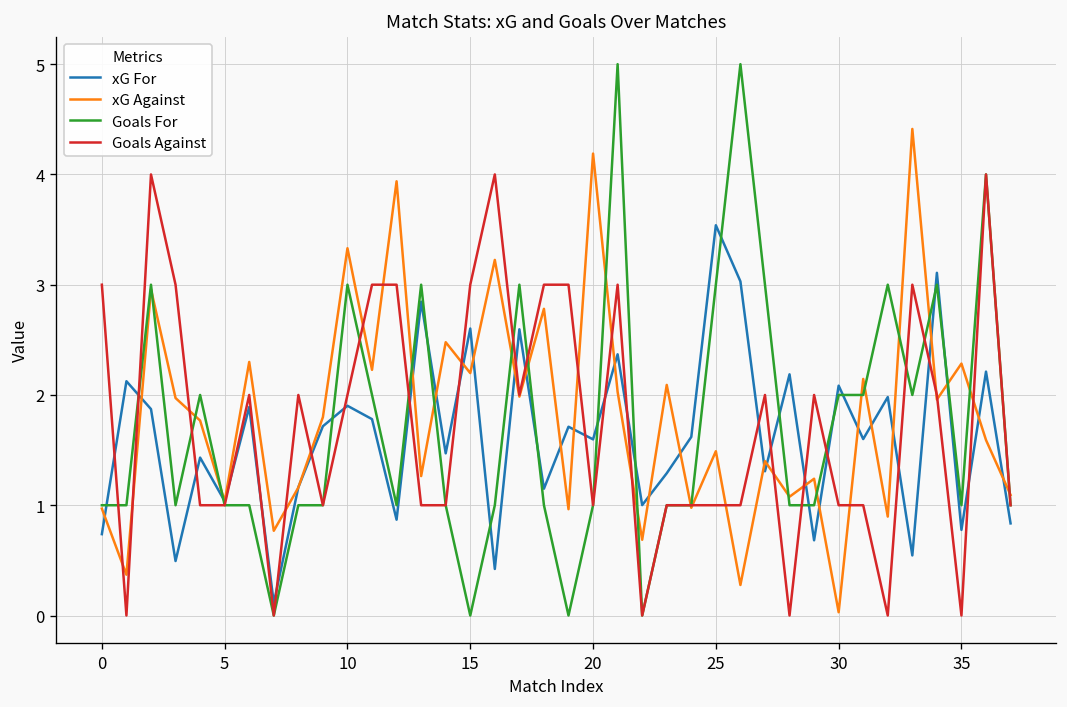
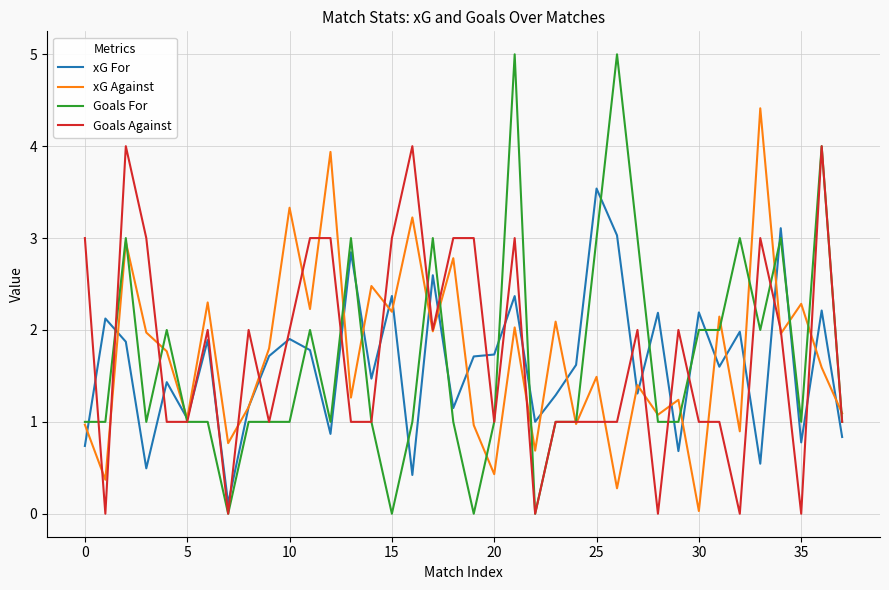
  {
    "xG For": {
      "0": 0.7,
      "10": 1.9,
-     "15": 2.6,
-     "20": 1.6,
+     "15": 2.4,
+     "20": 1.7,
      "25": 3.5,
-     "30": 2.1,
+     "30": 2.2,
      "35": 0.8
    },
    "xG Against": {
      "0": 1.0,
      "10": 3.3,
      "15": 2.2,
-     "20": 4.2,
+     "20": 0.4,
      "25": 1.5,
      "30": 0.0,
      "35": 2.3
    },
    "Goals For": {
      "0": 1,
-     "10": 3,
+     "10": 1,
      "15": 0,
      "25": 3,
      "30": 2,
      "35": 1
    },
    "Goals Against": {
      "0": 3.0,
      "10": 2.0,
      "15": 3.0,
      "25": 1.0,
      "30": 1.0,
      "35": 0.0
    }
  }
